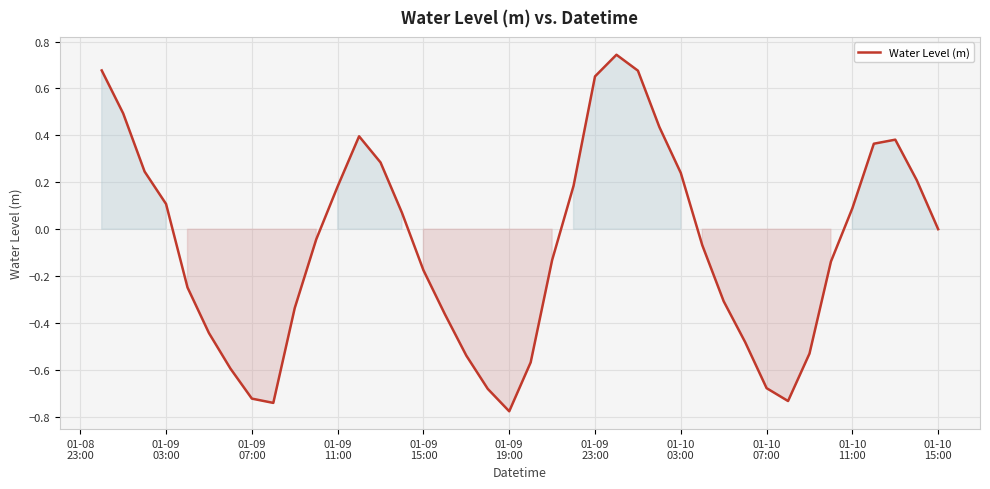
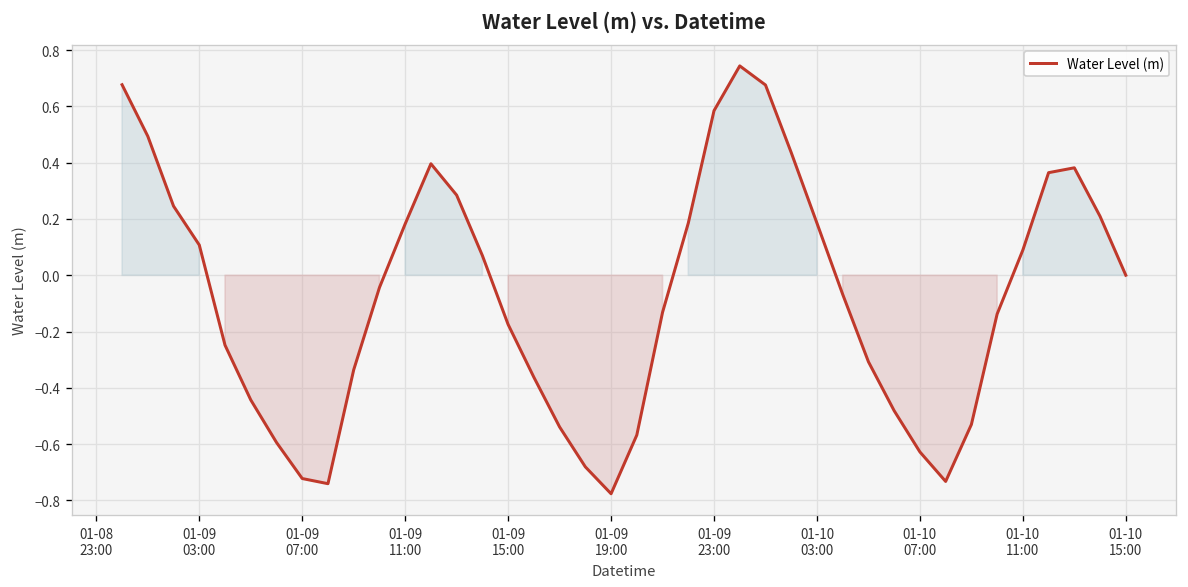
  {
    "01-09 03:00": 0.11,
    "01-09 07:00": -0.72,
    "01-09 11:00": 0.18,
    "01-09 15:00": -0.17,
    "01-09 19:00": -0.78,
-   "01-09 23:00": 0.65,
-   "01-10 03:00": 0.24,
-   "01-10 07:00": -0.68,
+   "01-09 23:00": 0.58,
+   "01-10 03:00": 0.19,
+   "01-10 07:00": -0.63,
    "01-10 11:00": 0.09,
    "01-10 15:00": 0.00
  }
